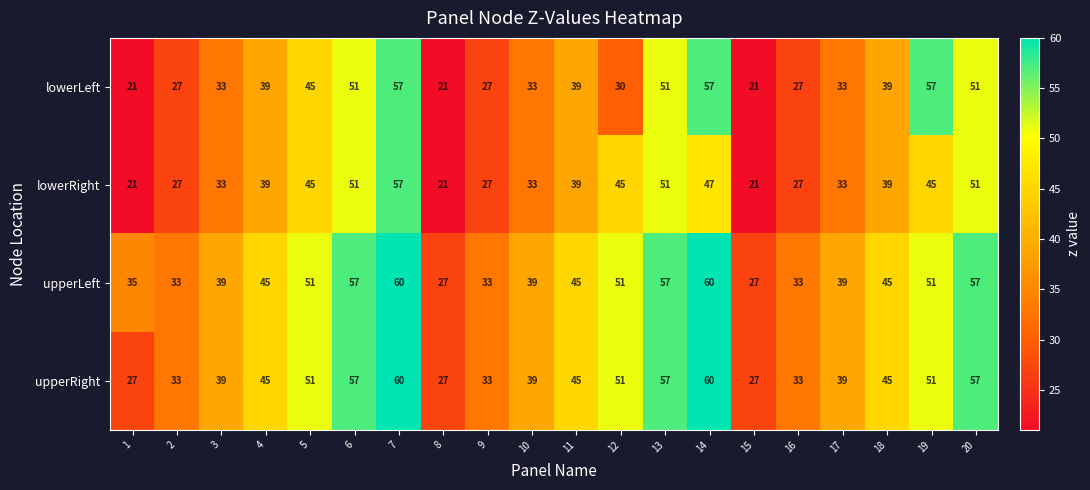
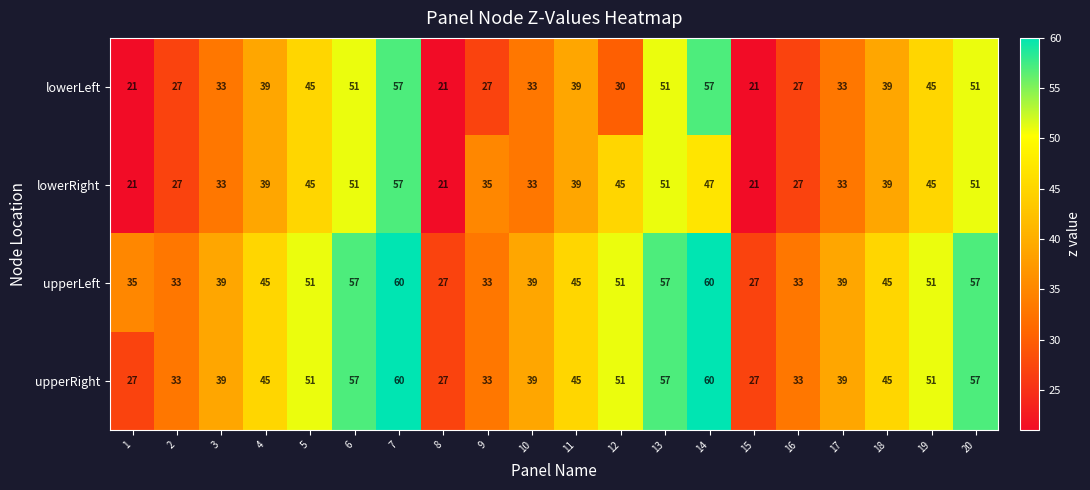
  {
    "lowerLeft": {
      "1": 21,
      "2": 27,
      "3": 33,
      "4": 39,
      "5": 45,
      "6": 51,
      "7": 57,
      "8": 21,
      "9": 27,
      "10": 33,
      "11": 39,
      "12": 30,
      "13": 51,
      "14": 57,
      "15": 21,
      "16": 27,
      "17": 33,
      "18": 39,
-     "19": 57,
+     "19": 45,
      "20": 51
    },
    "lowerRight": {
      "1": 21,
      "2": 27,
      "3": 33,
      "4": 39,
      "5": 45,
      "6": 51,
      "7": 57,
      "8": 21,
-     "9": 27,
+     "9": 35,
      "10": 33,
      "11": 39,
      "12": 45,
      "13": 51,
      "14": 47,
      "15": 21,
      "16": 27,
      "17": 33,
      "18": 39,
      "19": 45,
      "20": 51
    },
    "upperLeft": {
      "1": 35,
      "2": 33,
      "3": 39,
      "4": 45,
      "5": 51,
      "6": 57,
      "7": 60,
      "8": 27,
      "9": 33,
      "10": 39,
      "11": 45,
      "12": 51,
      "13": 57,
      "14": 60,
      "15": 27,
      "16": 33,
      "17": 39,
      "18": 45,
      "19": 51,
      "20": 57
    },
    "upperRight": {
      "1": 27,
      "2": 33,
      "3": 39,
      "4": 45,
      "5": 51,
      "6": 57,
      "7": 60,
      "8": 27,
      "9": 33,
      "10": 39,
      "11": 45,
      "12": 51,
      "13": 57,
      "14": 60,
      "15": 27,
      "16": 33,
      "17": 39,
      "18": 45,
      "19": 51,
      "20": 57
    }
  }
